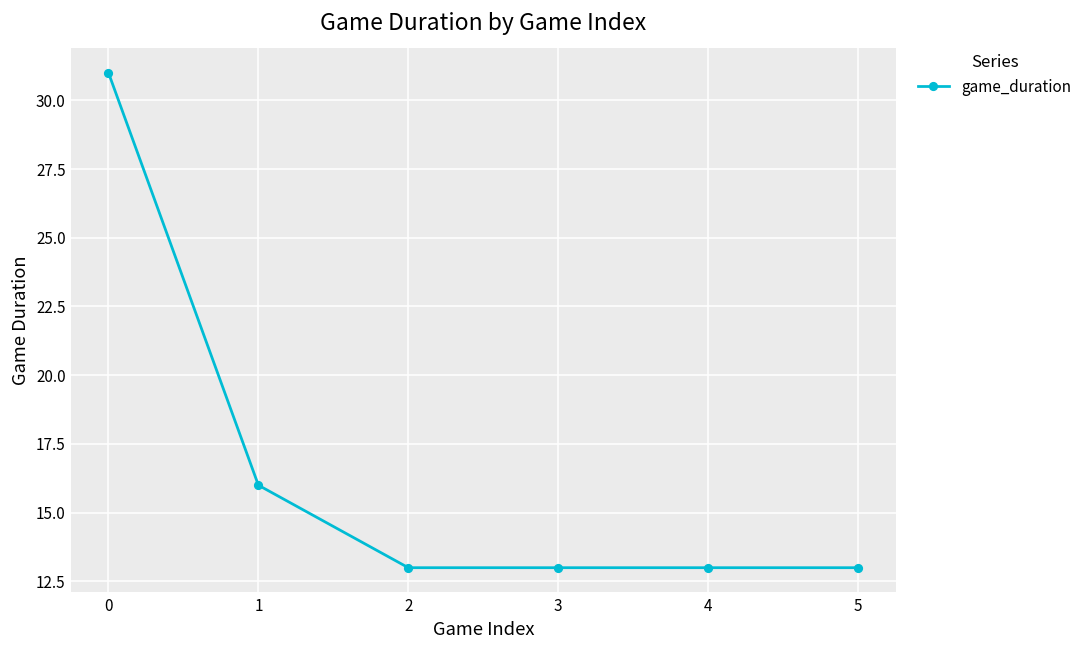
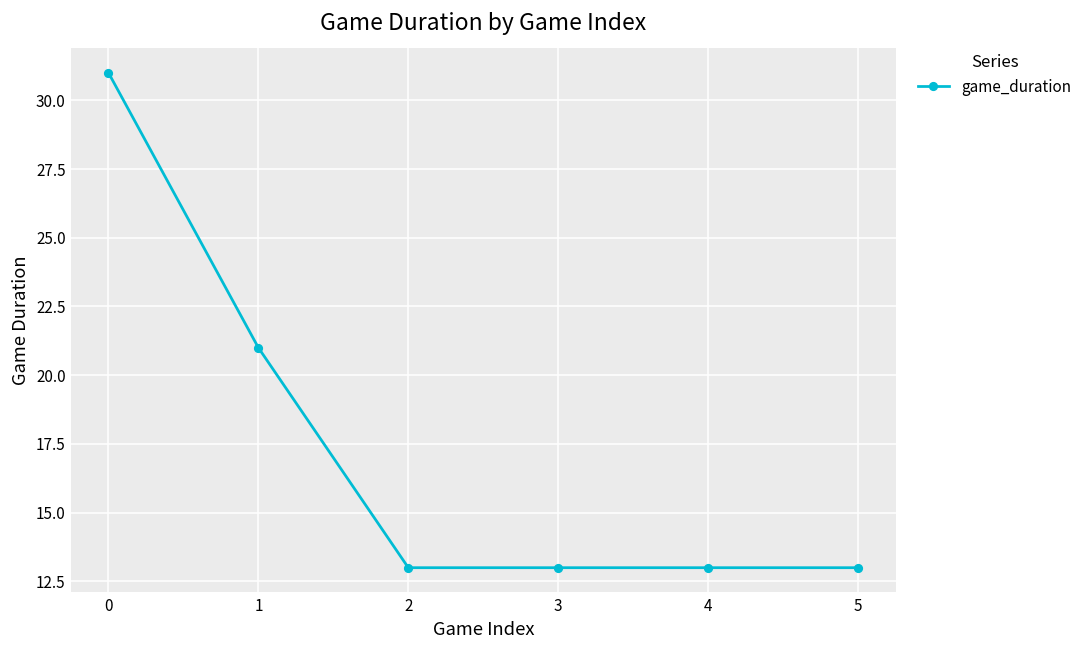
  {
    "0": 31,
-   "1": 16,
+   "1": 21,
    "2": 13,
    "3": 13,
    "4": 13,
    "5": 13
  }
